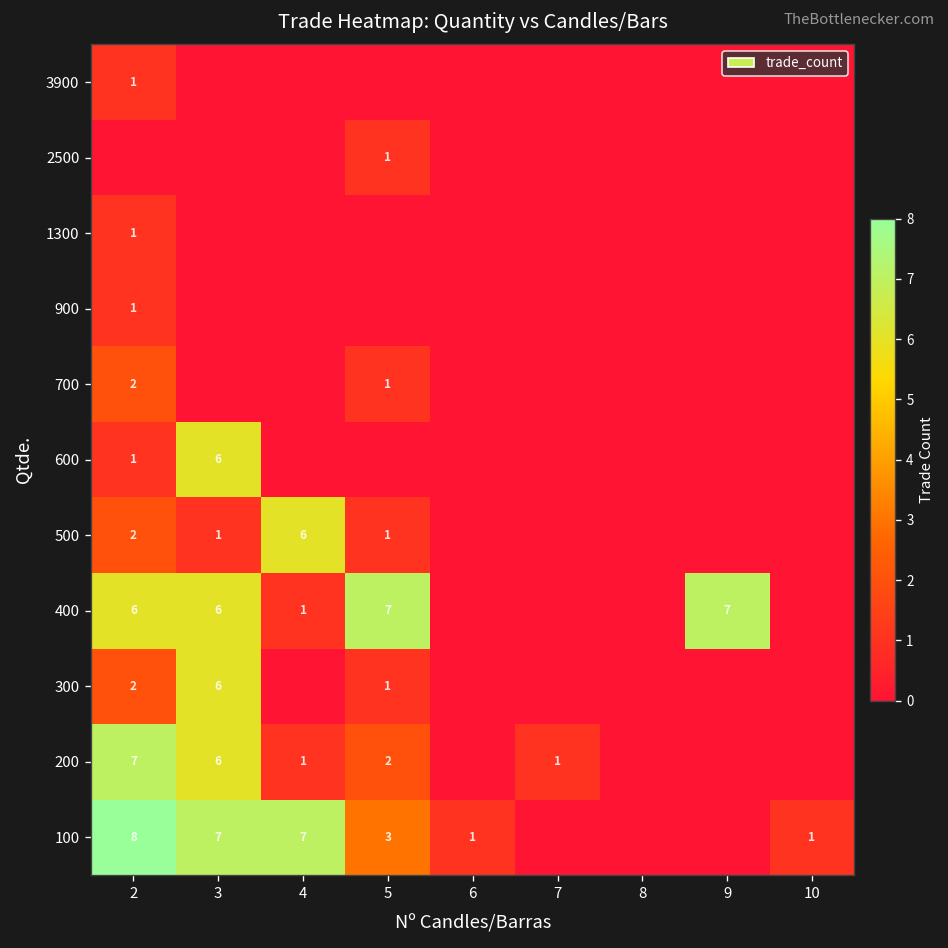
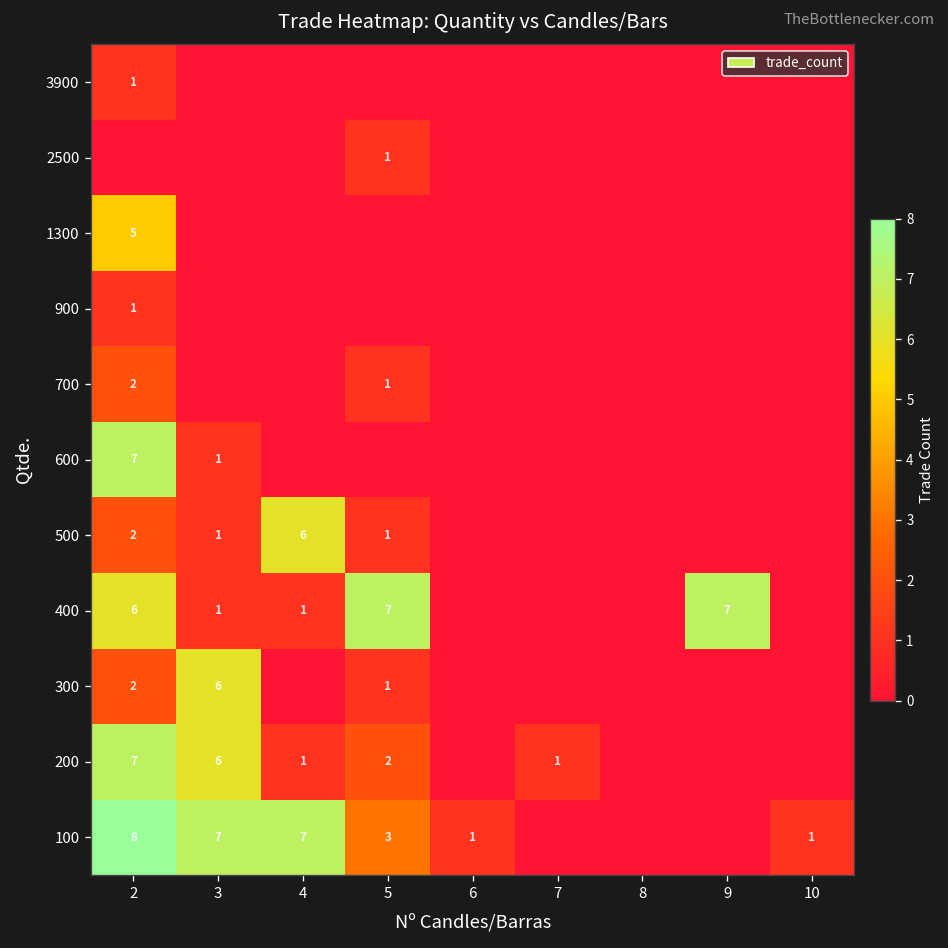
  {
    "3900": {
      "2": 1
    },
    "2500": {
      "5": 1
    },
    "1300": {
-     "2": 1
+     "2": 5
    },
    "900": {
      "2": 1
    },
    "700": {
      "2": 2,
      "5": 1
    },
    "600": {
-     "2": 1,
-     "3": 6
+     "2": 7,
+     "3": 1
    },
    "500": {
      "2": 2,
      "3": 1,
      "4": 6,
      "5": 1
    },
    "400": {
      "2": 6,
-     "3": 6,
+     "3": 1,
      "4": 1,
      "5": 7,
      "9": 7
    },
    "300": {
      "2": 2,
      "3": 6,
      "5": 1
    },
    "200": {
      "2": 7,
      "3": 6,
      "4": 1,
      "5": 2,
      "7": 1
    },
    "100": {
      "2": 8,
      "3": 7,
      "4": 7,
      "5": 3,
      "6": 1,
      "10": 1
    }
  }
